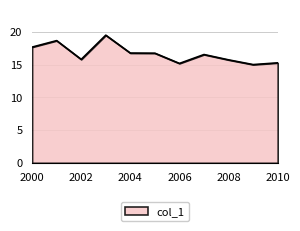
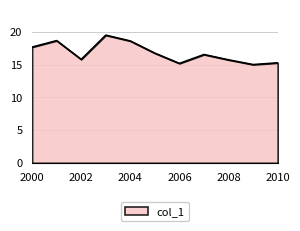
  {
    "2000": 18,
    "2002": 16,
-   "2004": 17,
+   "2004": 19,
    "2006": 15,
    "2008": 16,
    "2010": 15
  }
